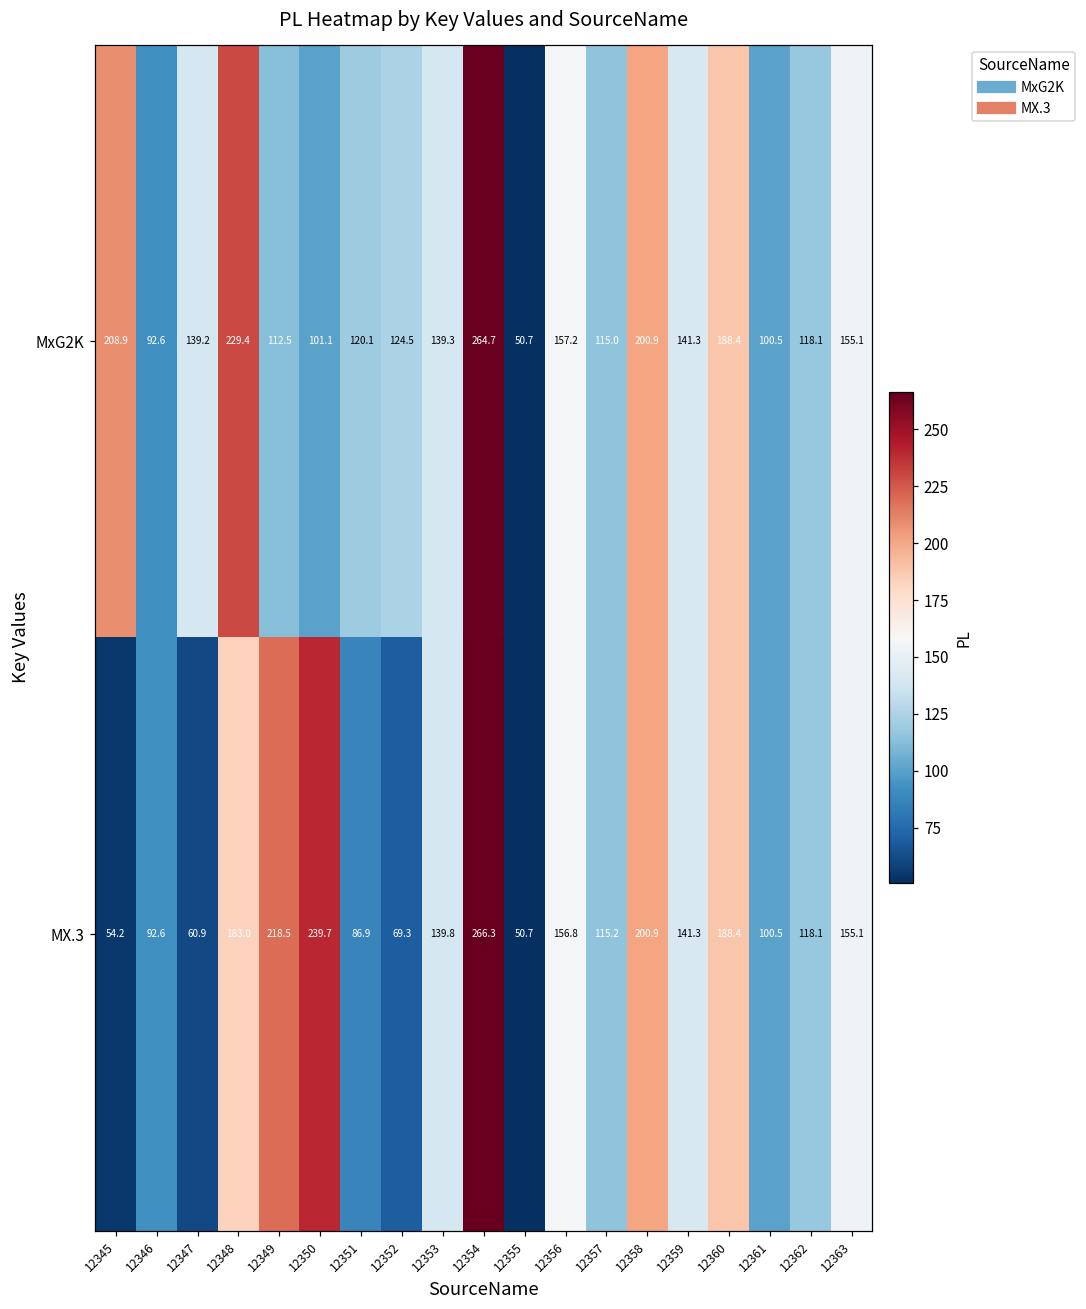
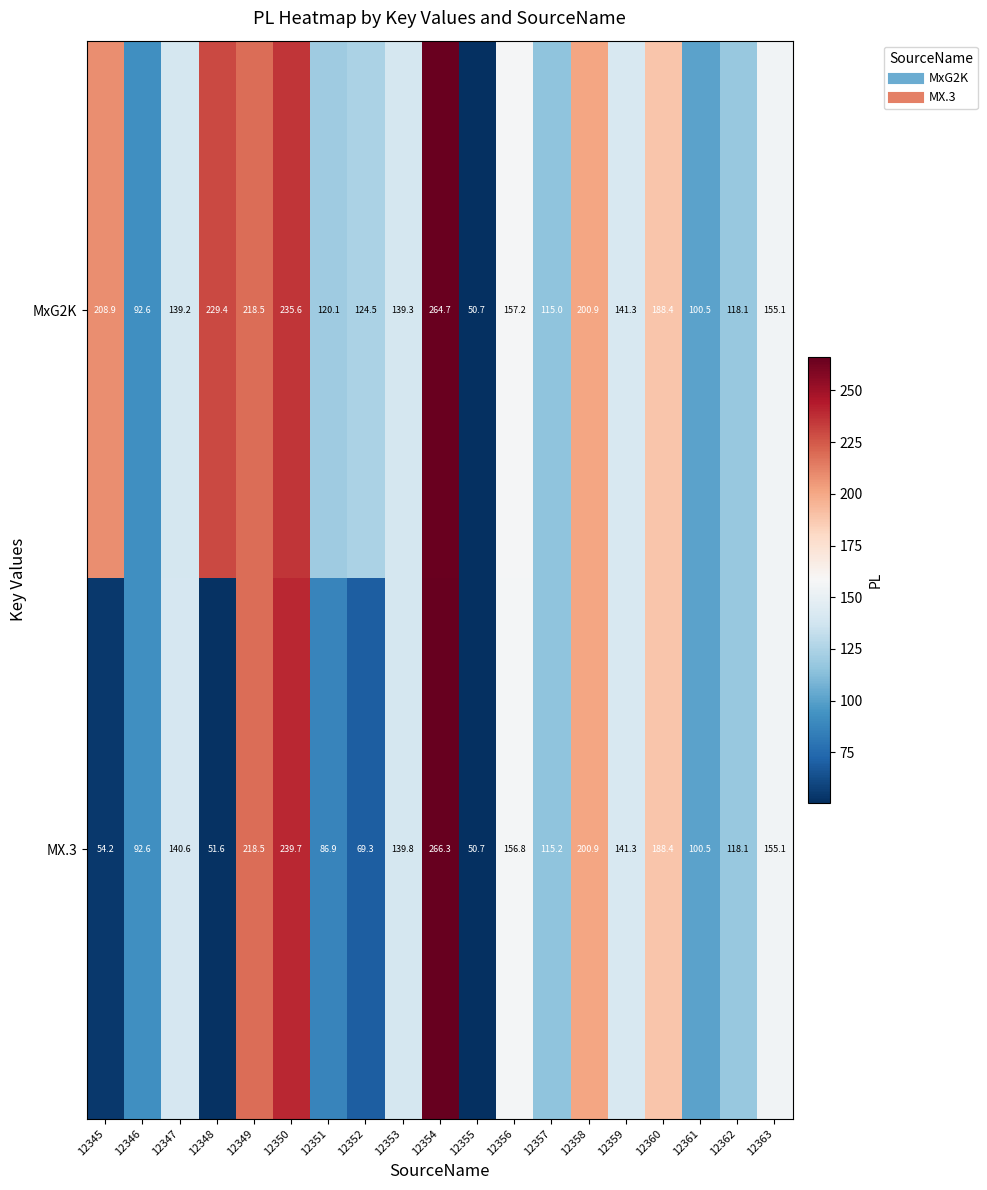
  {
    "MxG2K": {
      "12345": 208.9,
      "12346": 92.6,
      "12347": 139.2,
      "12348": 229.4,
-     "12349": 112.5,
-     "12350": 101.1,
+     "12349": 218.5,
+     "12350": 235.6,
      "12351": 120.1,
      "12352": 124.5,
      "12353": 139.3,
      "12354": 264.7,
      "12355": 50.7,
      "12356": 157.2,
      "12357": 115.0,
      "12358": 200.9,
      "12359": 141.3,
      "12360": 188.4,
      "12361": 100.5,
      "12362": 118.1,
      "12363": 155.1
    },
    "MX.3": {
      "12345": 54.2,
      "12346": 92.6,
-     "12347": 60.9,
-     "12348": 183.0,
+     "12347": 140.6,
+     "12348": 51.6,
      "12349": 218.5,
      "12350": 239.7,
      "12351": 86.9,
      "12352": 69.3,
      "12353": 139.8,
      "12354": 266.3,
      "12355": 50.7,
      "12356": 156.8,
      "12357": 115.2,
      "12358": 200.9,
      "12359": 141.3,
      "12360": 188.4,
      "12361": 100.5,
      "12362": 118.1,
      "12363": 155.1
    }
  }
